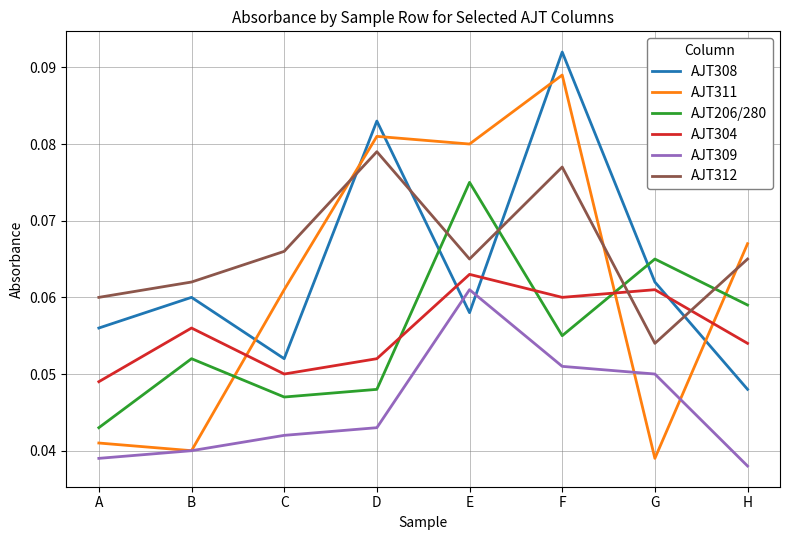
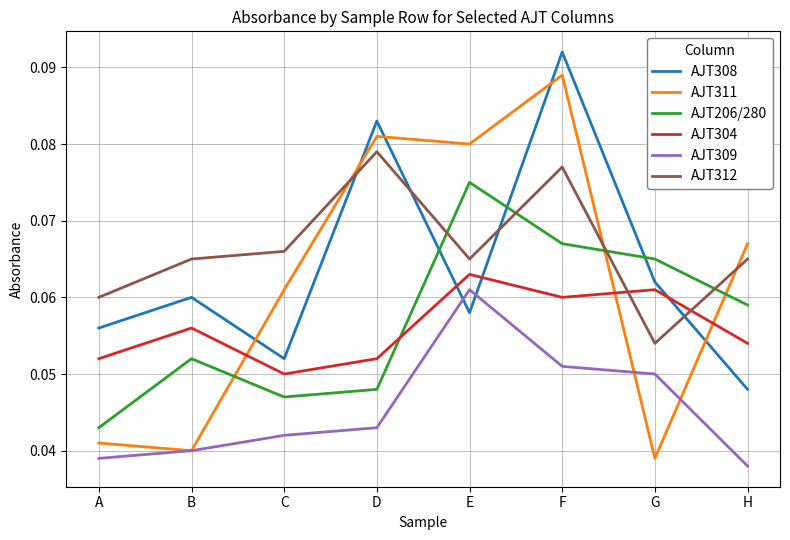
  {
    "AJT308": {
      "A": 0.056,
      "B": 0.060,
      "C": 0.052,
      "D": 0.083,
      "E": 0.058,
      "F": 0.092,
      "G": 0.062,
      "H": 0.048
    },
    "AJT311": {
      "A": 0.041,
      "C": 0.061,
      "D": 0.081,
      "E": 0.080,
      "F": 0.089,
      "G": 0.039,
      "H": 0.067
    },
    "AJT206/280": {
      "A": 0.043,
      "B": 0.052,
      "C": 0.047,
      "D": 0.048,
      "E": 0.075,
-     "F": 0.055,
+     "F": 0.067,
      "G": 0.065,
      "H": 0.059
    },
    "AJT304": {
-     "A": 0.049,
+     "A": 0.052,
      "B": 0.056,
      "C": 0.050,
      "D": 0.052,
      "E": 0.063,
      "F": 0.060,
      "G": 0.061,
      "H": 0.054
    },
    "AJT309": {
      "A": 0.039,
      "C": 0.042,
      "D": 0.043,
      "E": 0.061,
      "F": 0.051,
      "G": 0.050,
      "H": 0.038
    },
    "AJT312": {
      "A": 0.060,
-     "B": 0.062,
+     "B": 0.065,
      "C": 0.066,
      "D": 0.079,
      "E": 0.065,
      "F": 0.077,
      "G": 0.054,
      "H": 0.065
    }
  }
